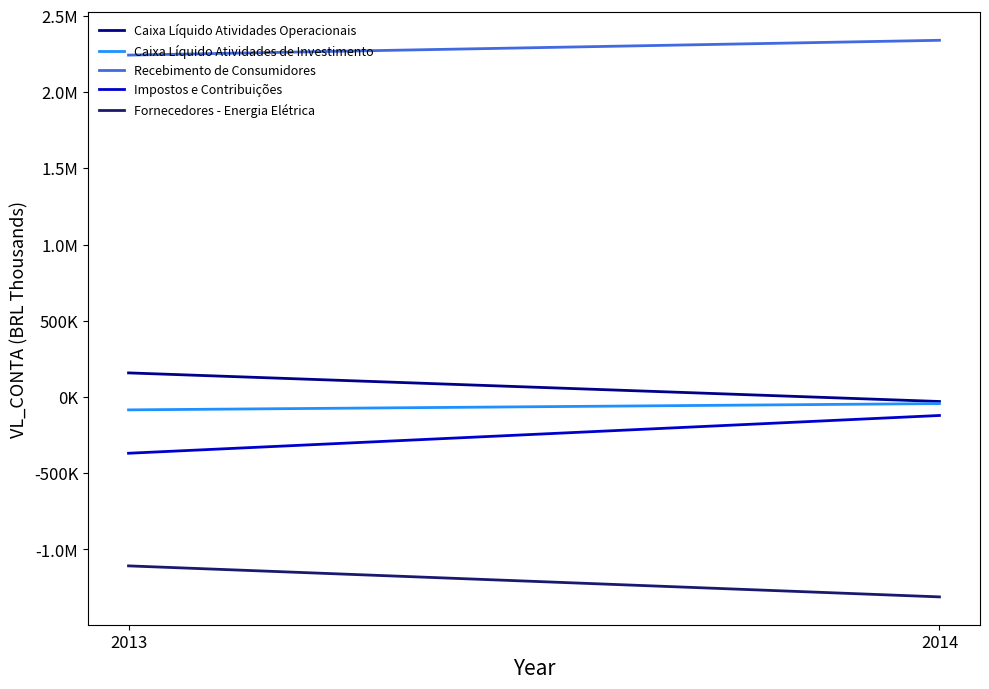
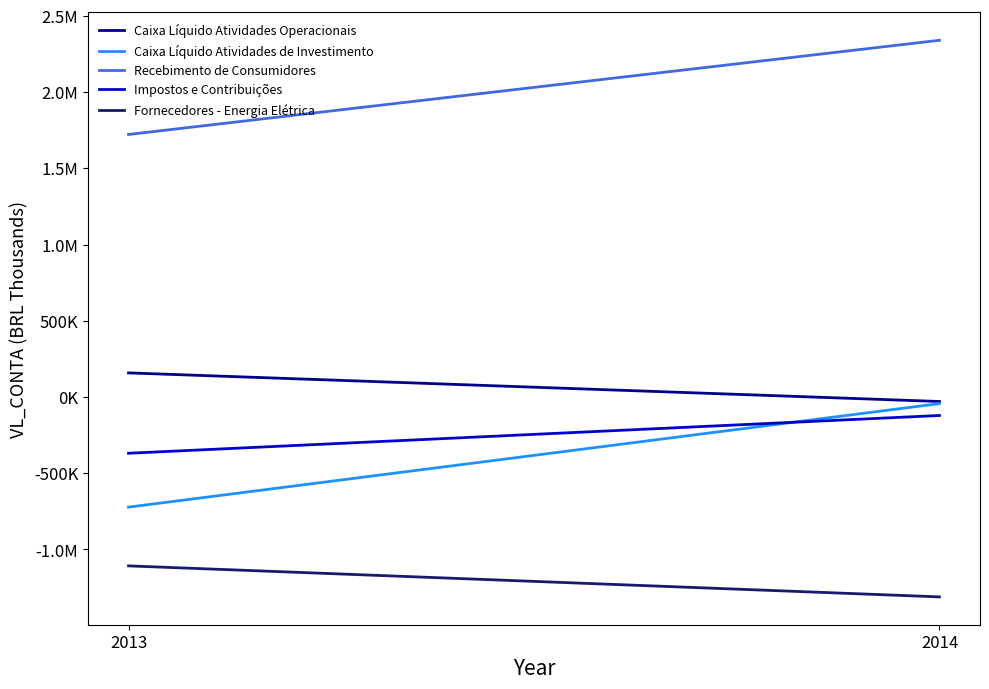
  {
    "Caixa Líquido Atividades de Investimento": {
-     "2013": -80000
+     "2013": -720000
    },
    "Recebimento de Consumidores": {
-     "2013": 2240000,
+     "2013": 1720000,
      "2014": 2340000
    },
    "Impostos e Contribuições": {
      "2013": -370000,
      "2014": -120000
    }
  }
